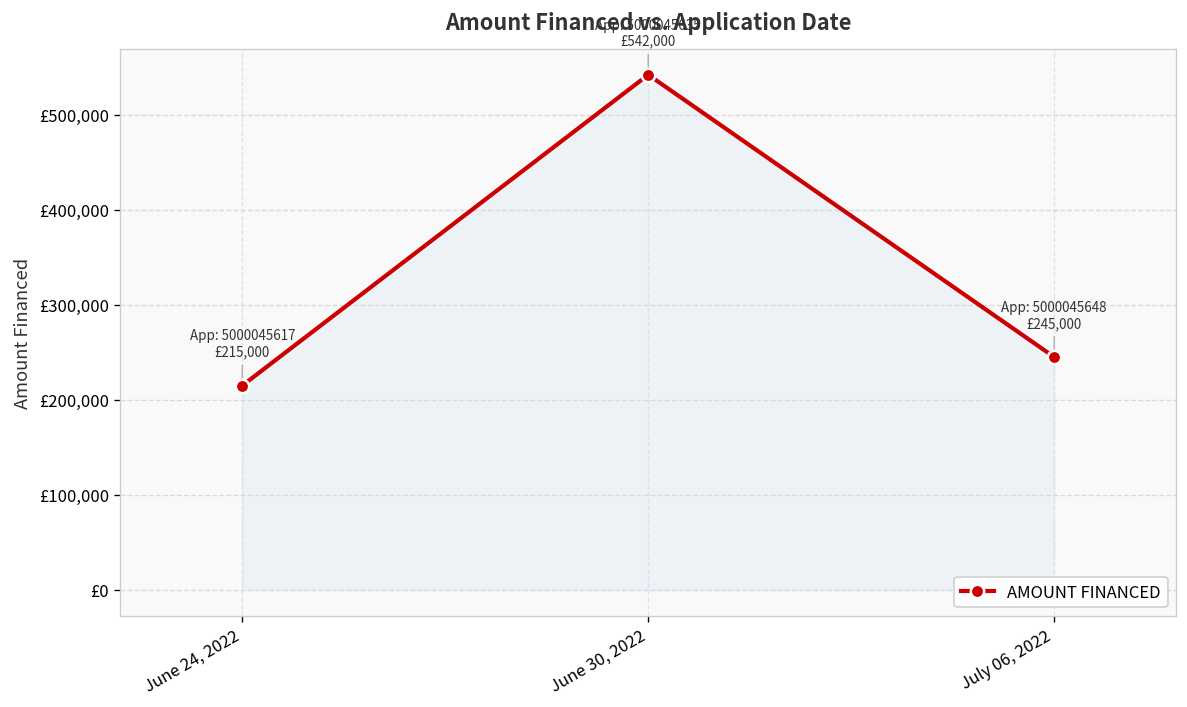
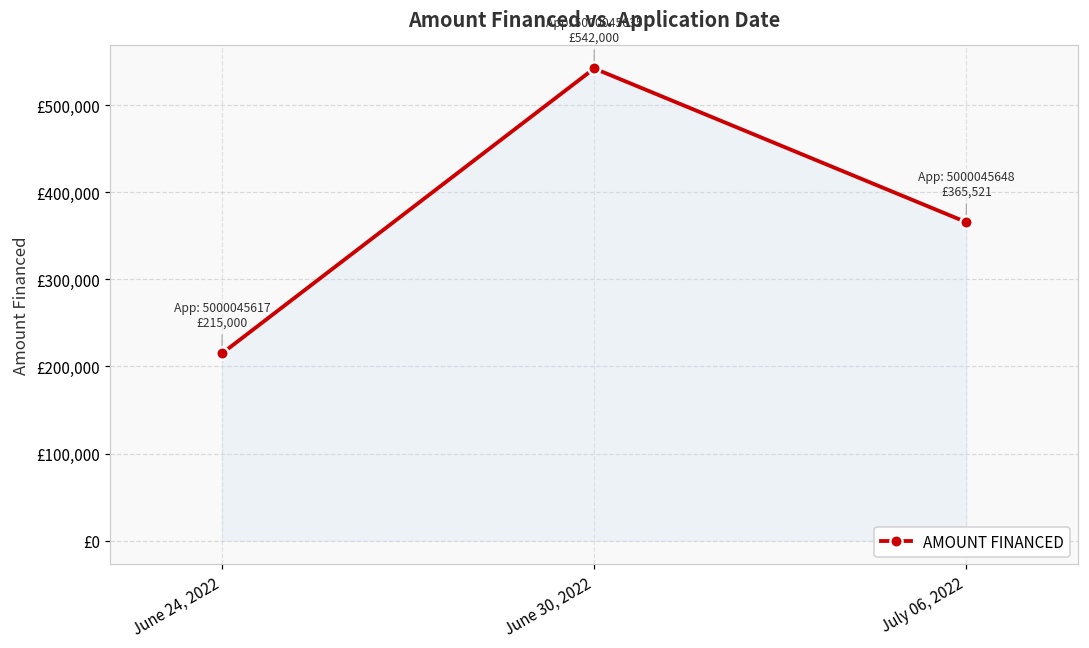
  {
    "June 24, 2022": "£215,000",
    "June 30, 2022": "£542,000",
-   "July 06, 2022": "£245,000"
+   "July 06, 2022": "£365,521"
  }
